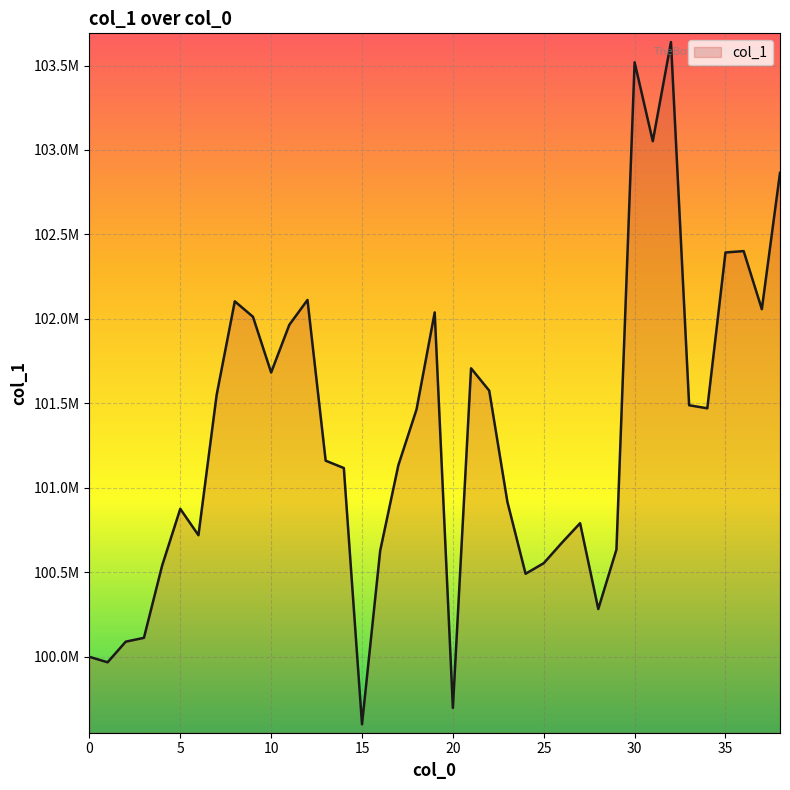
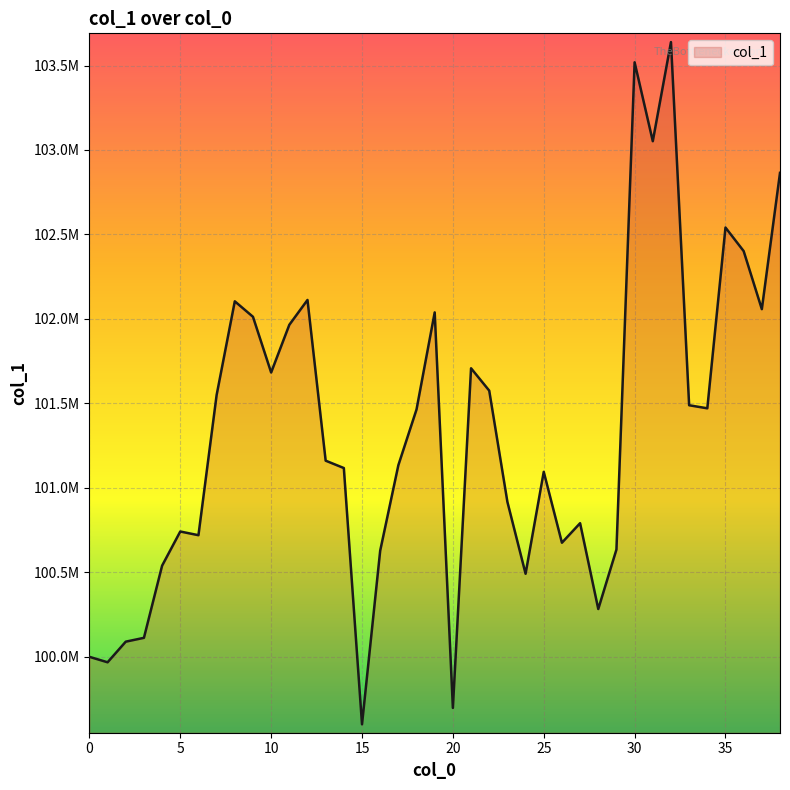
  {
    "0": 100000000,
-   "5": 100880000,
+   "5": 100740000,
    "10": 101680000,
    "15": 99600000,
    "20": 99700000,
-   "25": 100550000,
+   "25": 101090000,
    "30": 103520000,
-   "35": 102390000
+   "35": 102540000
  }
